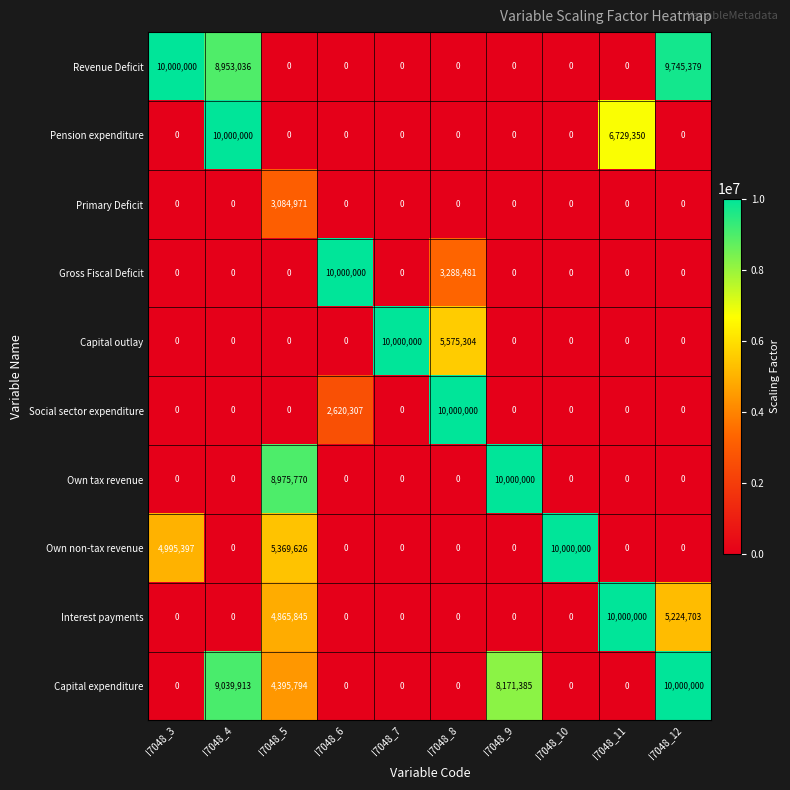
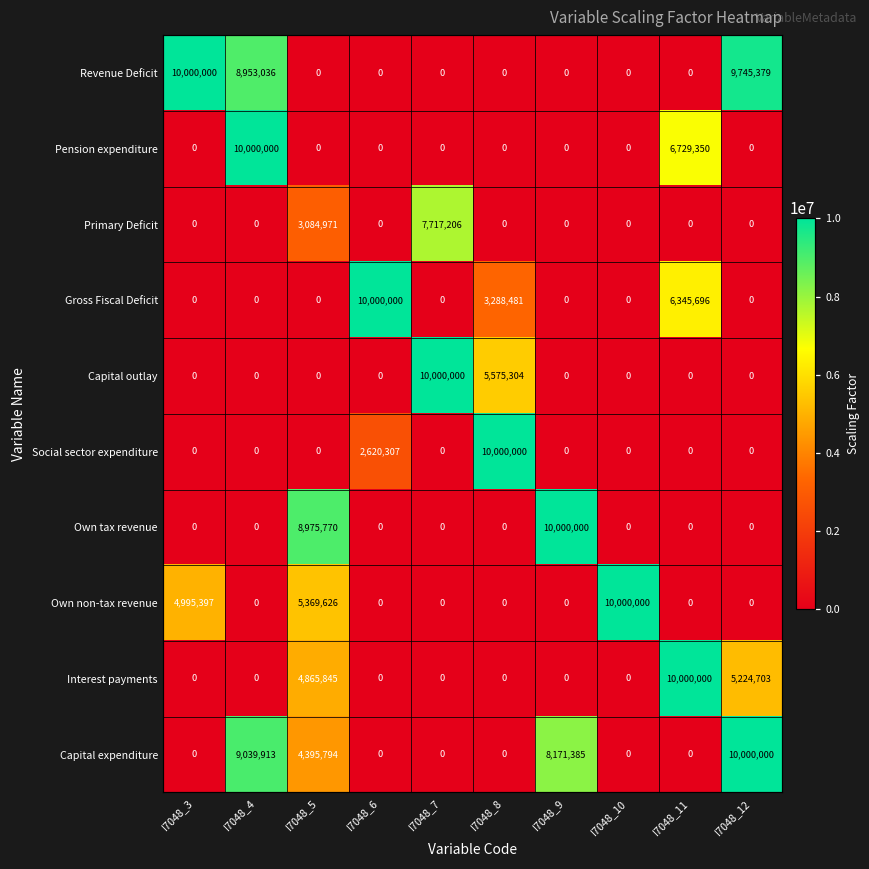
  {
    "Revenue Deficit": {
      "I7048_3": "10,000,000",
      "I7048_4": "8,953,036",
      "I7048_5": "0",
      "I7048_6": "0",
      "I7048_7": "0",
      "I7048_8": "0",
      "I7048_9": "0",
      "I7048_10": "0",
      "I7048_11": "0",
      "I7048_12": "9,745,379"
    },
    "Pension expenditure": {
      "I7048_3": "0",
      "I7048_4": "10,000,000",
      "I7048_5": "0",
      "I7048_6": "0",
      "I7048_7": "0",
      "I7048_8": "0",
      "I7048_9": "0",
      "I7048_10": "0",
      "I7048_11": "6,729,350",
      "I7048_12": "0"
    },
    "Primary Deficit": {
      "I7048_3": "0",
      "I7048_4": "0",
      "I7048_5": "3,084,971",
      "I7048_6": "0",
-     "I7048_7": "0",
+     "I7048_7": "7,717,206",
      "I7048_8": "0",
      "I7048_9": "0",
      "I7048_10": "0",
      "I7048_11": "0",
      "I7048_12": "0"
    },
    "Gross Fiscal Deficit": {
      "I7048_3": "0",
      "I7048_4": "0",
      "I7048_5": "0",
      "I7048_6": "10,000,000",
      "I7048_7": "0",
      "I7048_8": "3,288,481",
      "I7048_9": "0",
      "I7048_10": "0",
-     "I7048_11": "0",
+     "I7048_11": "6,345,696",
      "I7048_12": "0"
    },
    "Capital outlay": {
      "I7048_3": "0",
      "I7048_4": "0",
      "I7048_5": "0",
      "I7048_6": "0",
      "I7048_7": "10,000,000",
      "I7048_8": "5,575,304",
      "I7048_9": "0",
      "I7048_10": "0",
      "I7048_11": "0",
      "I7048_12": "0"
    },
    "Social sector expenditure": {
      "I7048_3": "0",
      "I7048_4": "0",
      "I7048_5": "0",
      "I7048_6": "2,620,307",
      "I7048_7": "0",
      "I7048_8": "10,000,000",
      "I7048_9": "0",
      "I7048_10": "0",
      "I7048_11": "0",
      "I7048_12": "0"
    },
    "Own tax revenue": {
      "I7048_3": "0",
      "I7048_4": "0",
      "I7048_5": "8,975,770",
      "I7048_6": "0",
      "I7048_7": "0",
      "I7048_8": "0",
      "I7048_9": "10,000,000",
      "I7048_10": "0",
      "I7048_11": "0",
      "I7048_12": "0"
    },
    "Own non-tax revenue": {
      "I7048_3": "4,995,397",
      "I7048_4": "0",
      "I7048_5": "5,369,626",
      "I7048_6": "0",
      "I7048_7": "0",
      "I7048_8": "0",
      "I7048_9": "0",
      "I7048_10": "10,000,000",
      "I7048_11": "0",
      "I7048_12": "0"
    },
    "Interest payments": {
      "I7048_3": "0",
      "I7048_4": "0",
      "I7048_5": "4,865,845",
      "I7048_6": "0",
      "I7048_7": "0",
      "I7048_8": "0",
      "I7048_9": "0",
      "I7048_10": "0",
      "I7048_11": "10,000,000",
      "I7048_12": "5,224,703"
    },
    "Capital expenditure": {
      "I7048_3": "0",
      "I7048_4": "9,039,913",
      "I7048_5": "4,395,794",
      "I7048_6": "0",
      "I7048_7": "0",
      "I7048_8": "0",
      "I7048_9": "8,171,385",
      "I7048_10": "0",
      "I7048_11": "0",
      "I7048_12": "10,000,000"
    }
  }
